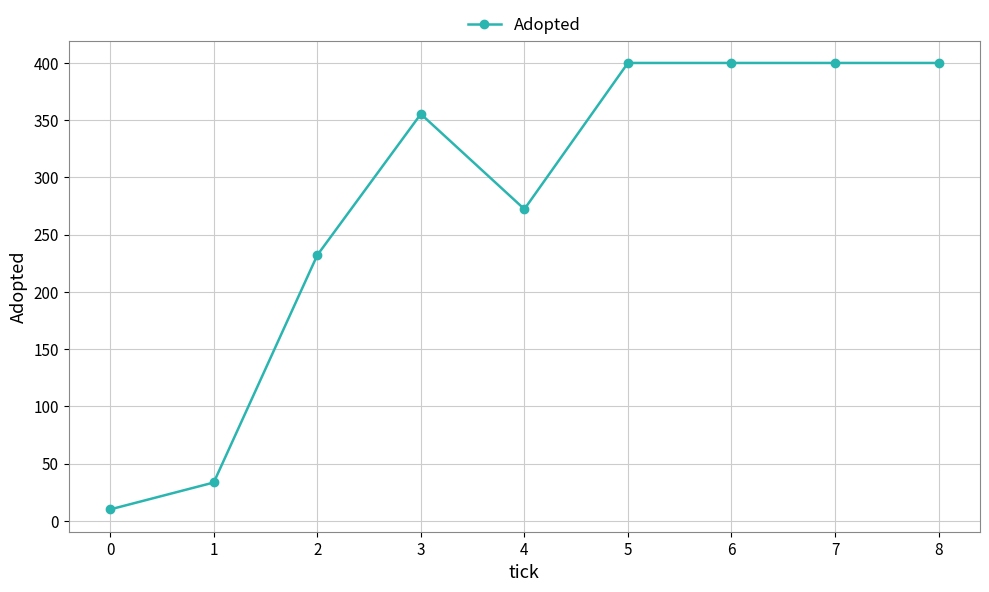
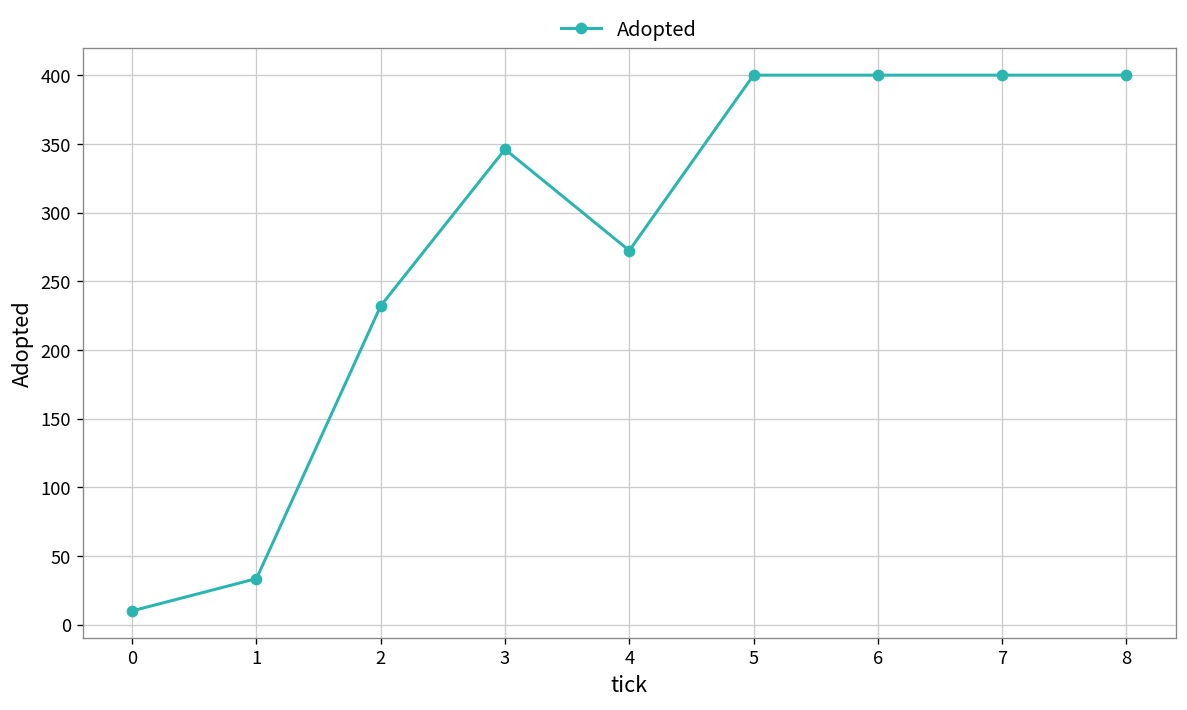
  {
    "0": 10,
    "1": 34,
    "2": 232,
-   "3": 355,
+   "3": 346,
    "4": 272,
    "5": 400,
    "6": 400,
    "7": 400,
    "8": 400
  }
